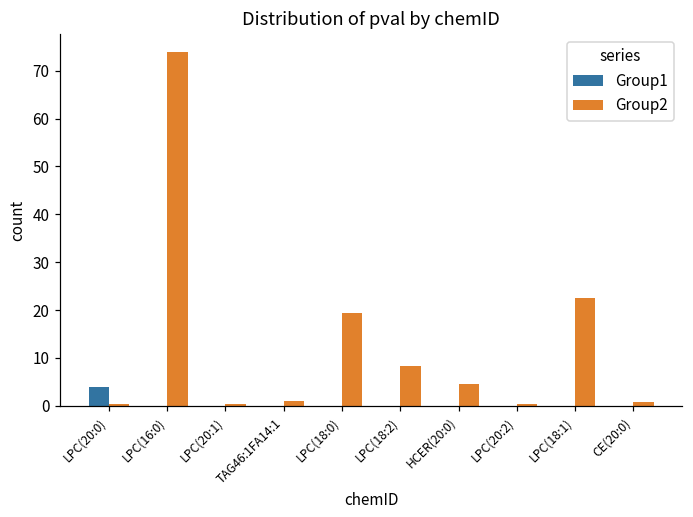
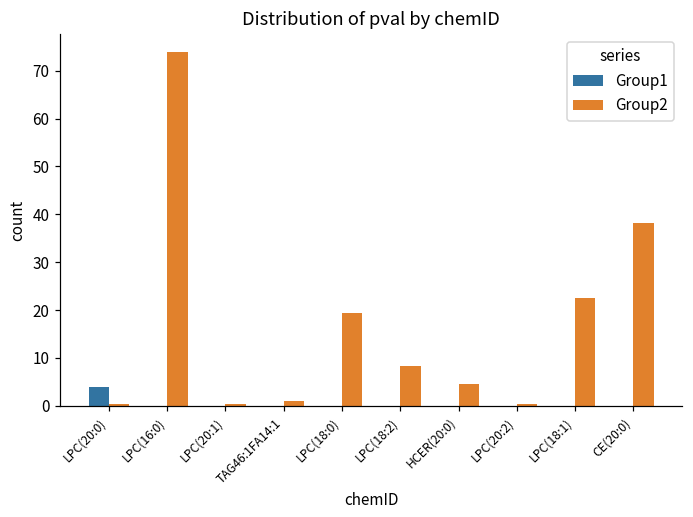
  {
    "Group1": {
      "LPC(20:0)": 4
    },
    "Group2": {
      "LPC(16:0)": 74,
      "TAG46:1FA14:1": 1,
      "LPC(18:0)": 19,
      "LPC(18:2)": 8,
      "HCER(20:0)": 5,
      "LPC(18:1)": 23,
-     "CE(20:0)": 1
+     "CE(20:0)": 38
    }
  }
